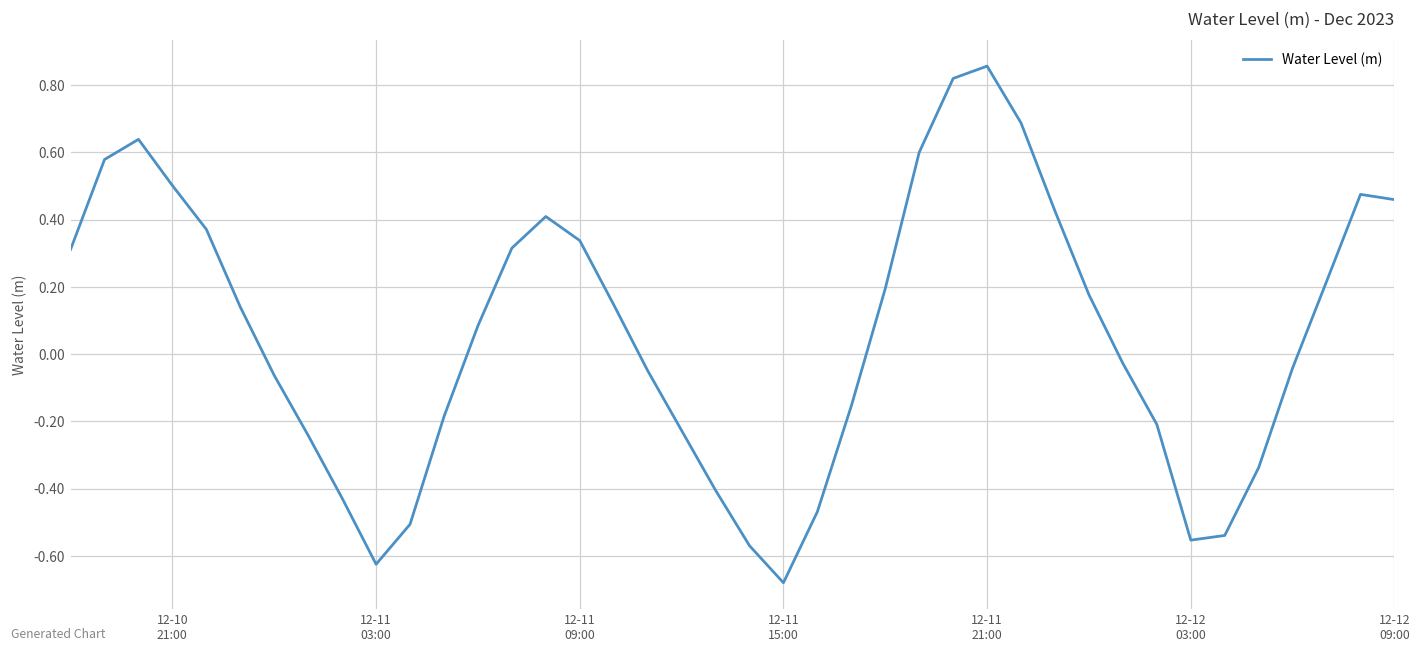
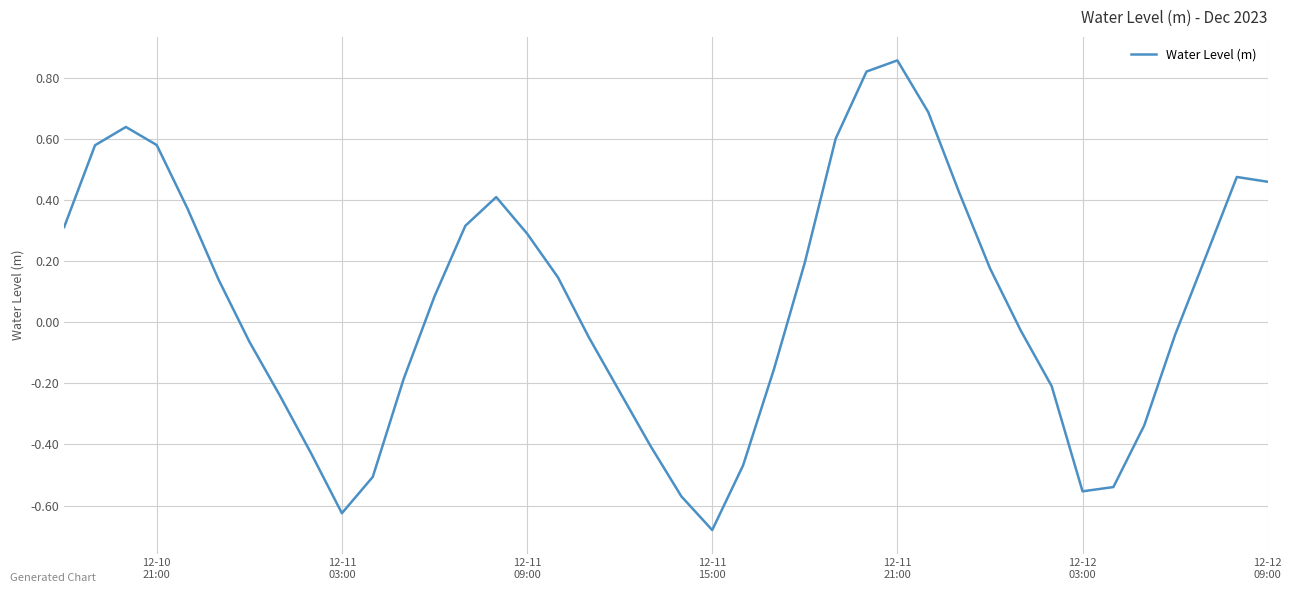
  {
-   "12-10 21:00": 0.50,
+   "12-10 21:00": 0.58,
    "12-11 03:00": -0.63,
-   "12-11 09:00": 0.34,
+   "12-11 09:00": 0.29,
    "12-11 15:00": -0.68,
    "12-11 21:00": 0.86,
    "12-12 03:00": -0.55,
    "12-12 09:00": 0.46
  }
